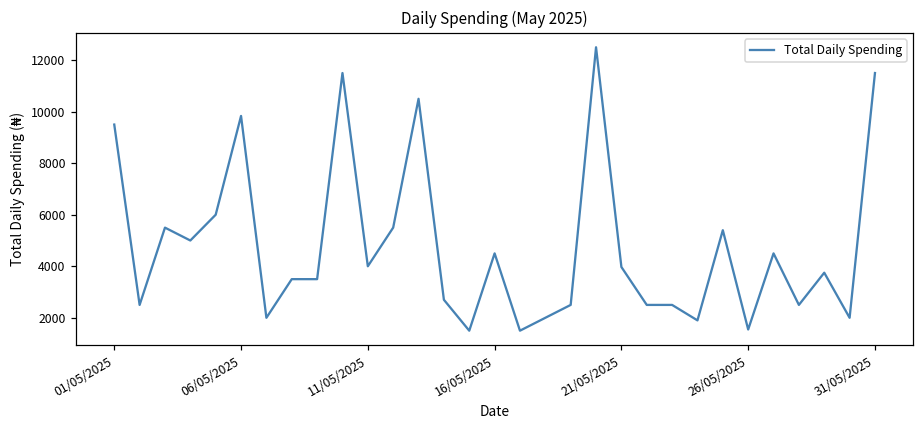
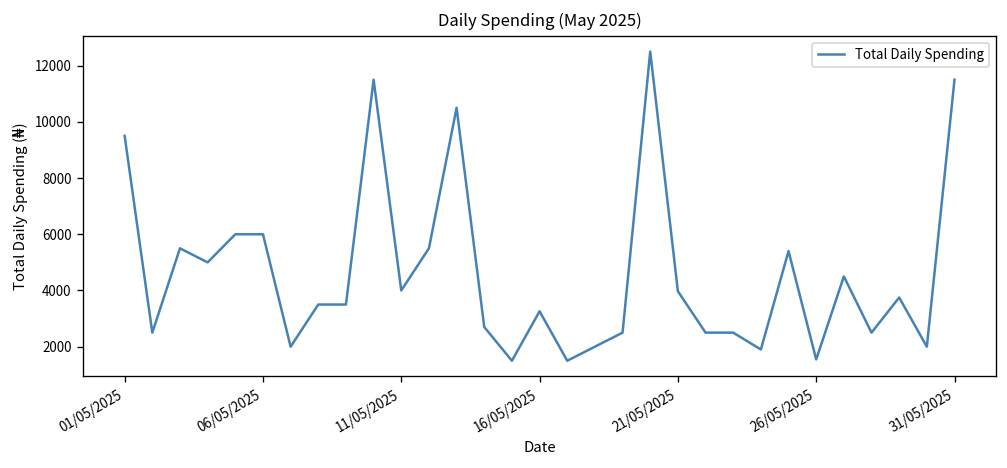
  {
    "01/05/2025": 9500,
-   "06/05/2025": 9800,
+   "06/05/2025": 6000,
    "11/05/2025": 4000,
-   "16/05/2025": 4500,
+   "16/05/2025": 3300,
    "21/05/2025": 4000,
    "26/05/2025": 1500,
    "31/05/2025": 11500
  }
